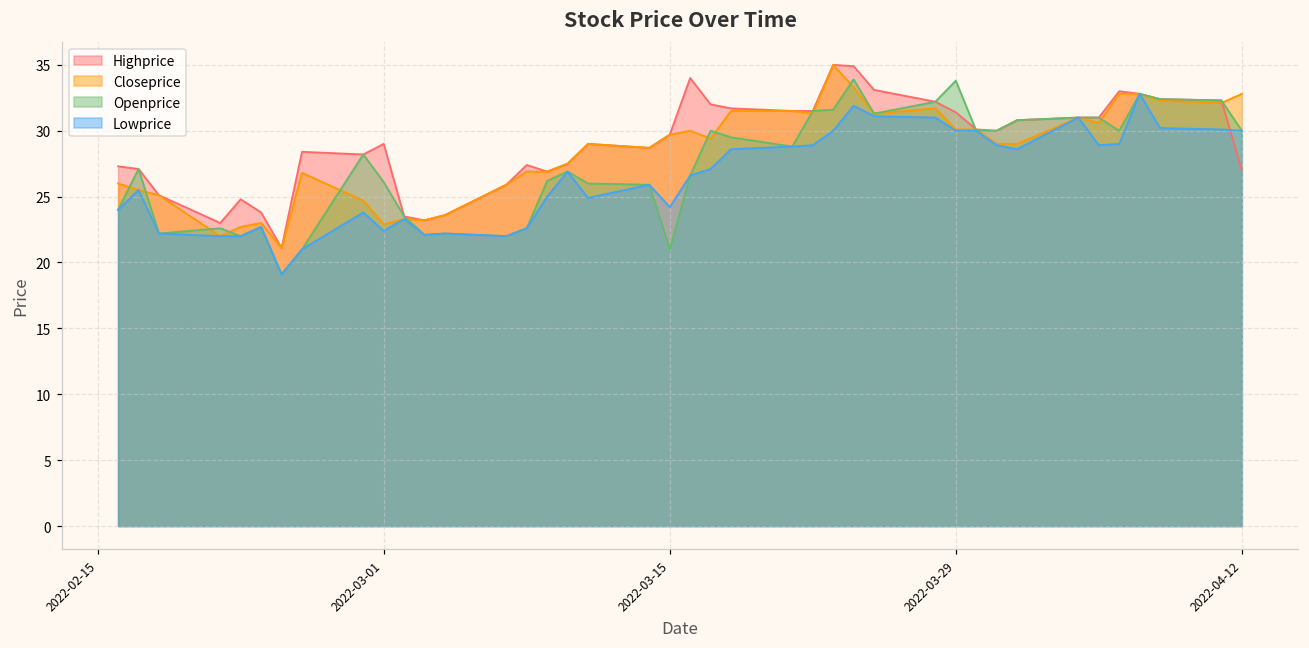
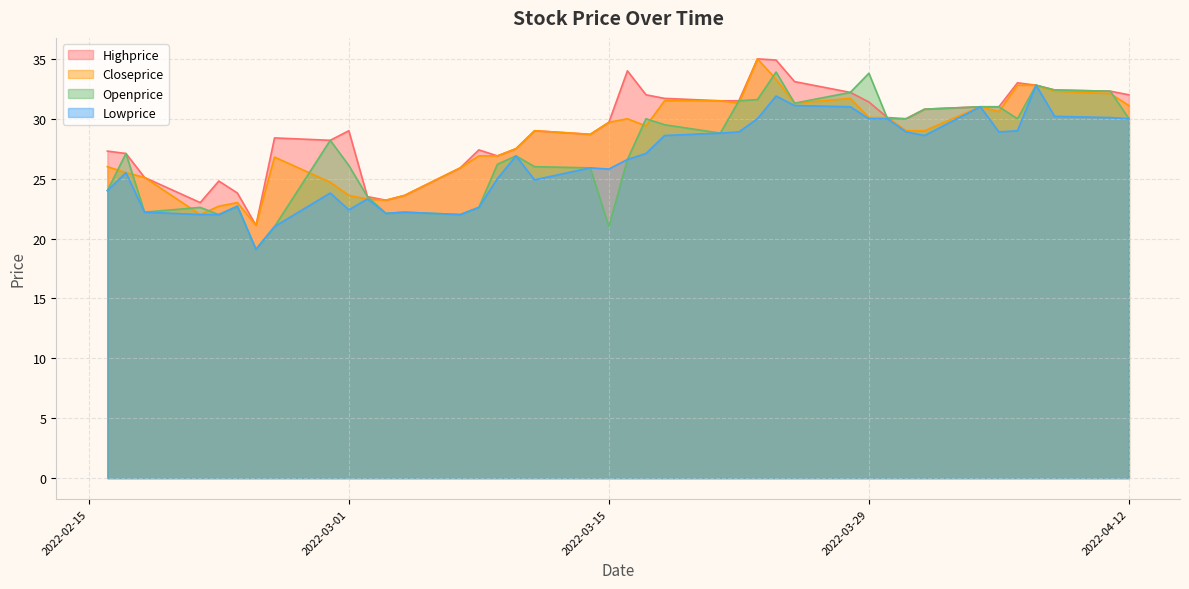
  {
    "Highprice": {
      "2022-03-01": 29,
      "2022-03-29": 31.4,
-     "2022-04-12": 27
+     "2022-04-12": 32
    },
    "Closeprice": {
-     "2022-03-01": 22.9,
-     "2022-04-12": 32.8
+     "2022-03-01": 23.6,
+     "2022-04-12": 31.1
    },
    "Openprice": {
      "2022-03-01": 26.1,
      "2022-03-15": 21.0,
      "2022-03-29": 33.8
    },
    "Lowprice": {
      "2022-03-01": 22.4,
-     "2022-03-15": 24.2
+     "2022-03-15": 25.8
    }
  }
